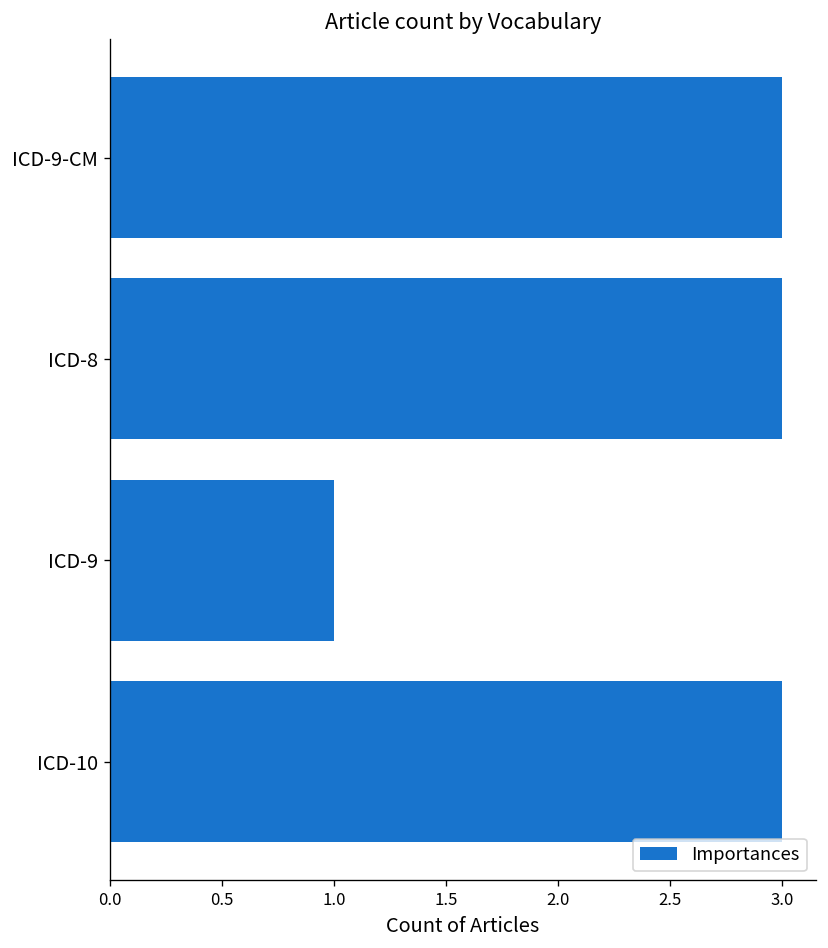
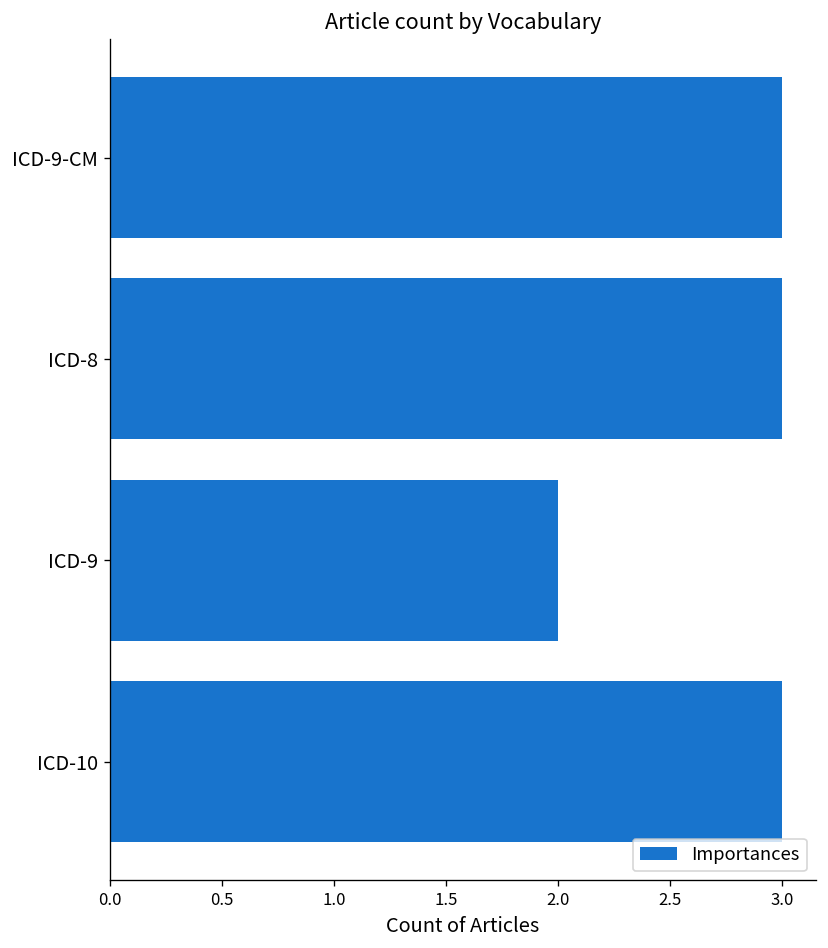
  {
    "ICD-9-CM": 3,
    "ICD-8": 3,
-   "ICD-9": 1,
+   "ICD-9": 2,
    "ICD-10": 3
  }
